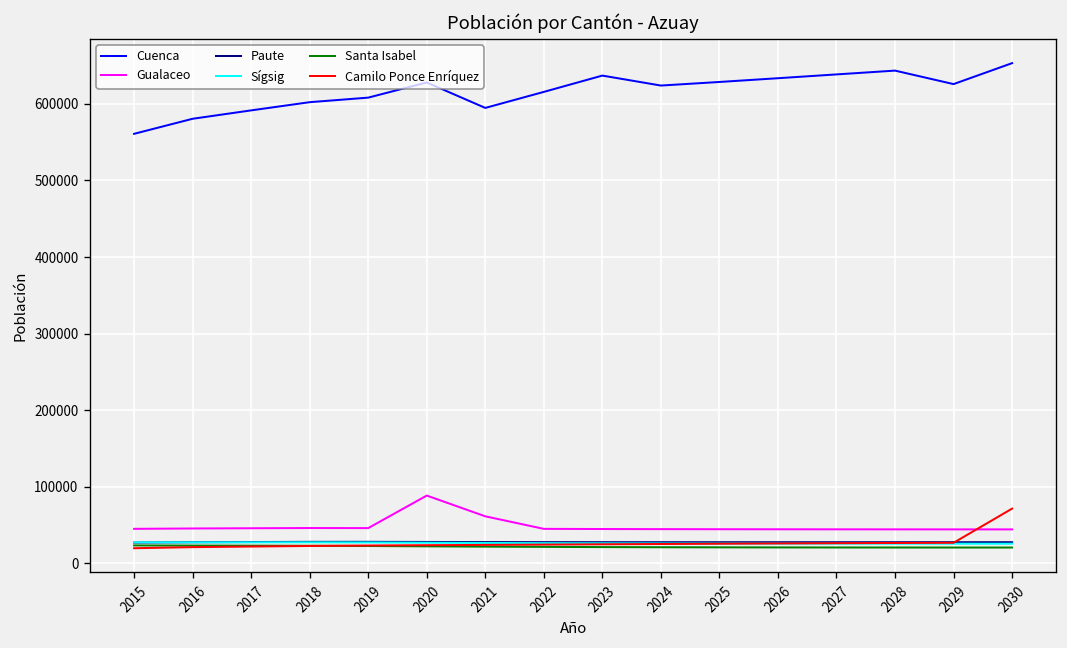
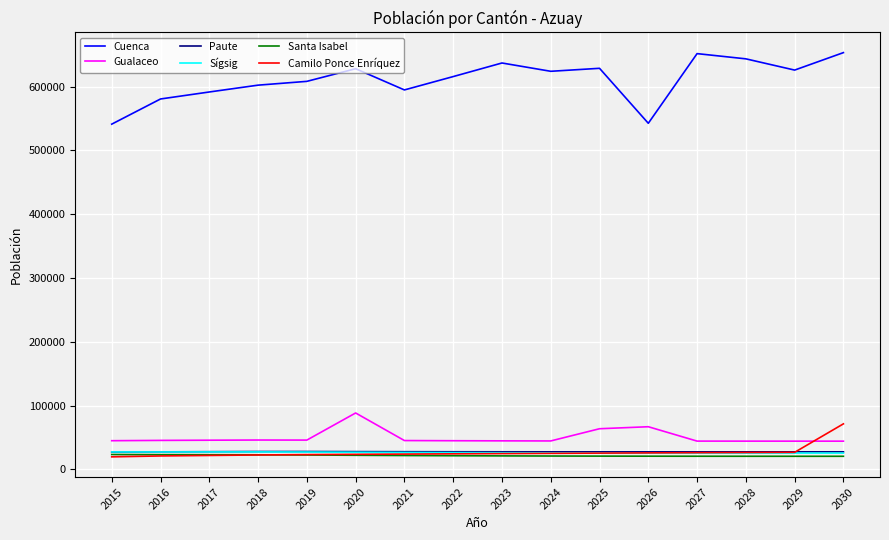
  {
    "Cuenca": {
-     "2015": 560000,
+     "2015": 540000,
      "2016": 580000,
      "2017": 590000,
      "2018": 600000,
      "2019": 610000,
      "2021": 590000,
      "2022": 620000,
      "2023": 640000,
      "2024": 620000,
      "2025": 630000,
-     "2026": 630000,
-     "2027": 640000,
+     "2026": 540000,
+     "2027": 650000,
      "2028": 640000,
      "2029": 630000,
      "2030": 650000
    },
    "Gualaceo": {
      "2015": 40000,
      "2016": 50000,
      "2017": 50000,
      "2018": 50000,
      "2019": 50000,
      "2020": 90000,
-     "2021": 60000,
+     "2021": 50000,
      "2022": 40000,
      "2023": 40000,
      "2024": 40000,
-     "2025": 40000,
-     "2026": 40000,
+     "2025": 60000,
+     "2026": 70000,
      "2027": 40000,
      "2028": 40000,
      "2029": 40000,
      "2030": 40000
    },
    "Santa Isabel": {
      "2024": 20000,
      "2025": 20000,
      "2026": 20000,
      "2027": 20000,
      "2028": 20000,
      "2029": 20000,
      "2030": 20000
    },
    "Camilo Ponce Enríquez": {
      "2030": 70000
    }
  }
